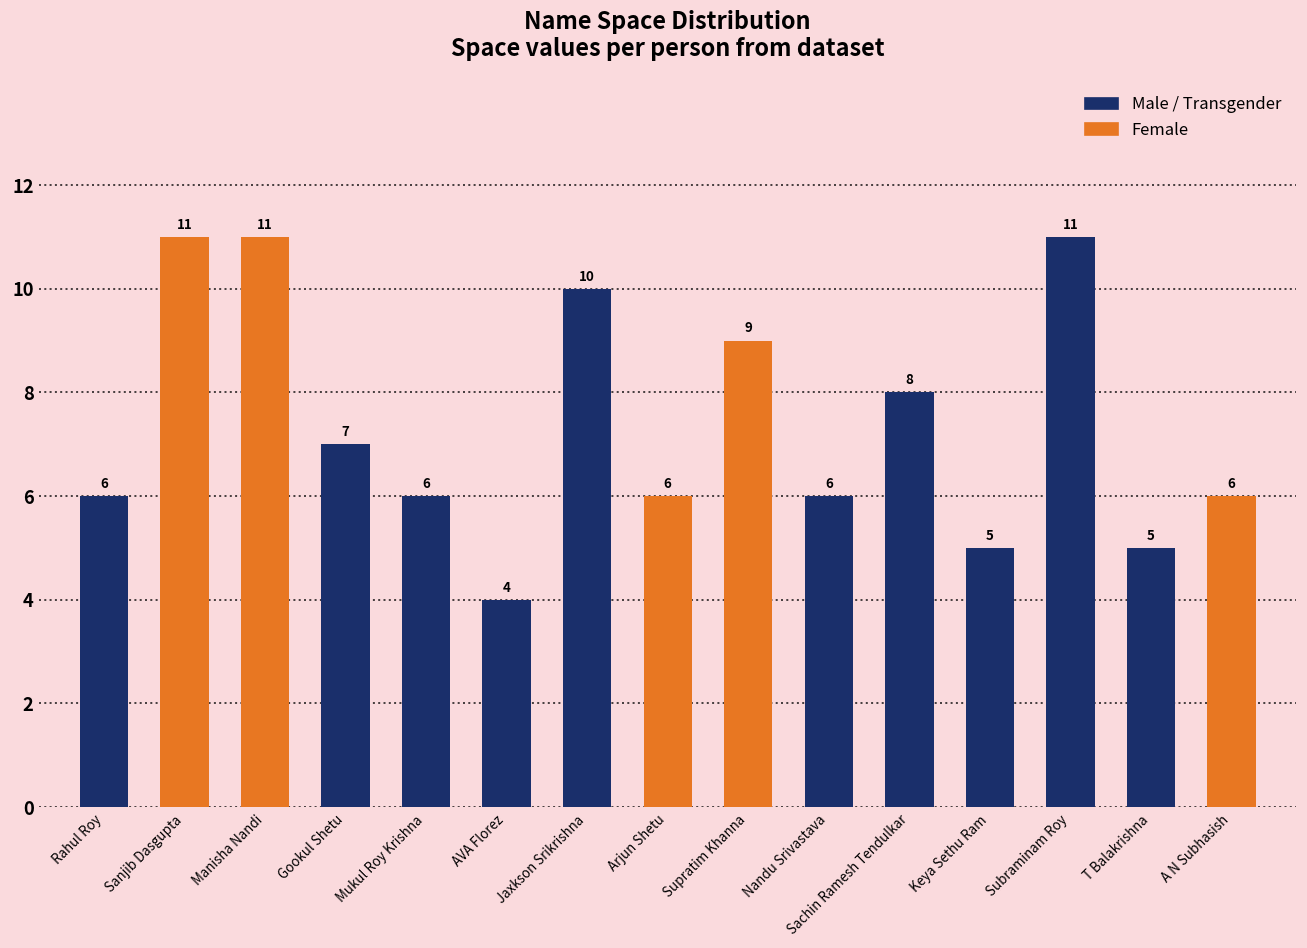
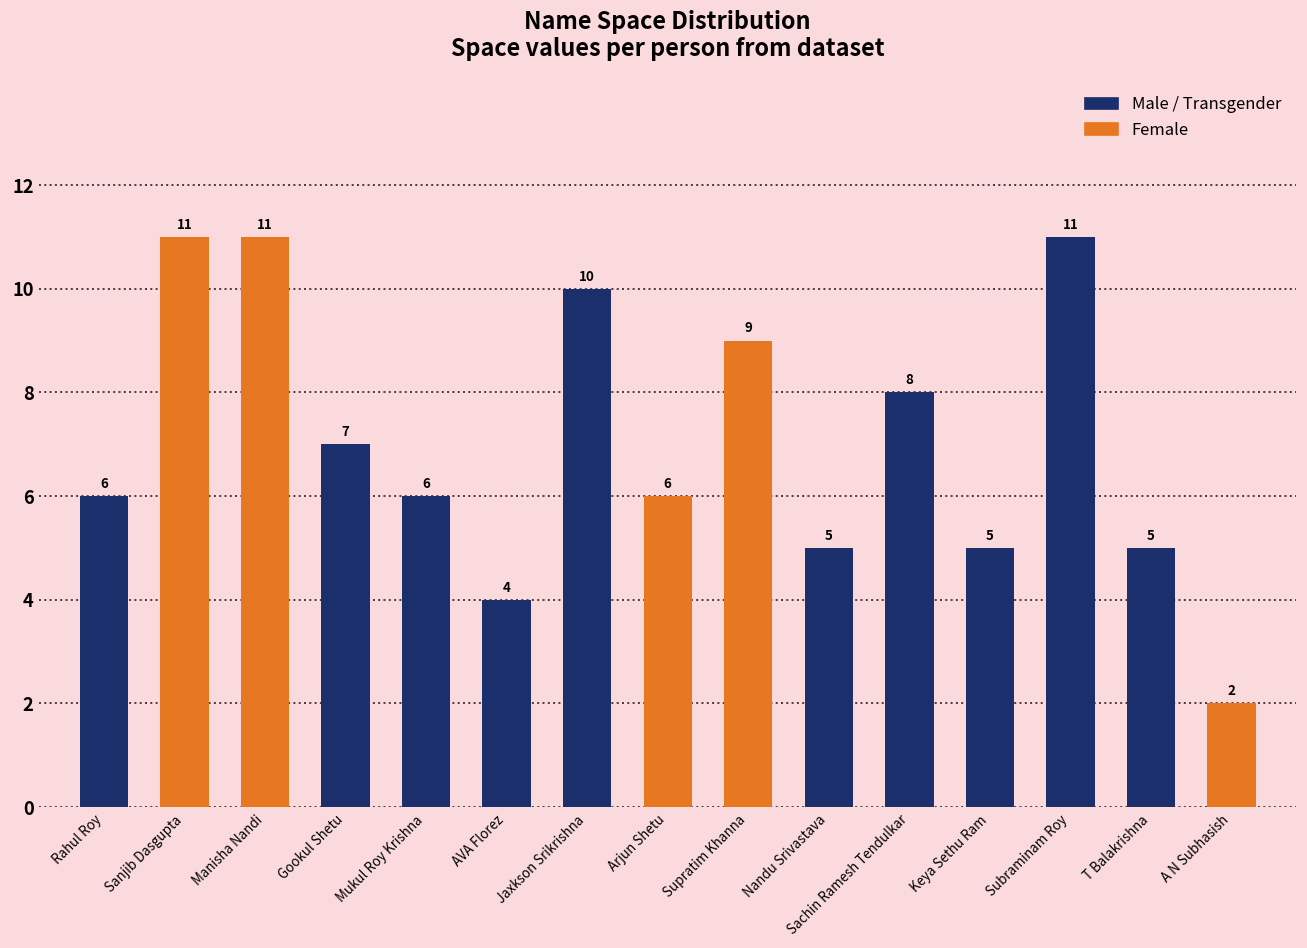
  {
    "Rahul Roy": 6,
    "Sanjib Dasgupta": 11,
    "Manisha Nandi": 11,
    "Gookul Shetu": 7,
    "Mukul Roy Krishna": 6,
    "AVA Florez": 4,
    "Jaxkson Srikrishna": 10,
    "Arjun Shetu": 6,
    "Supratim Khanna": 9,
-   "Nandu Srivastava": 6,
+   "Nandu Srivastava": 5,
    "Sachin Ramesh Tendulkar": 8,
    "Keya Sethu Ram": 5,
    "Subraminam Roy": 11,
    "T Balakrishna": 5,
-   "A N Subhasish": 6
+   "A N Subhasish": 2
  }
